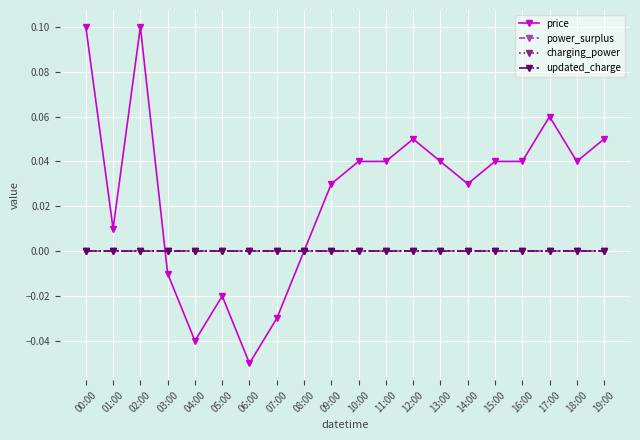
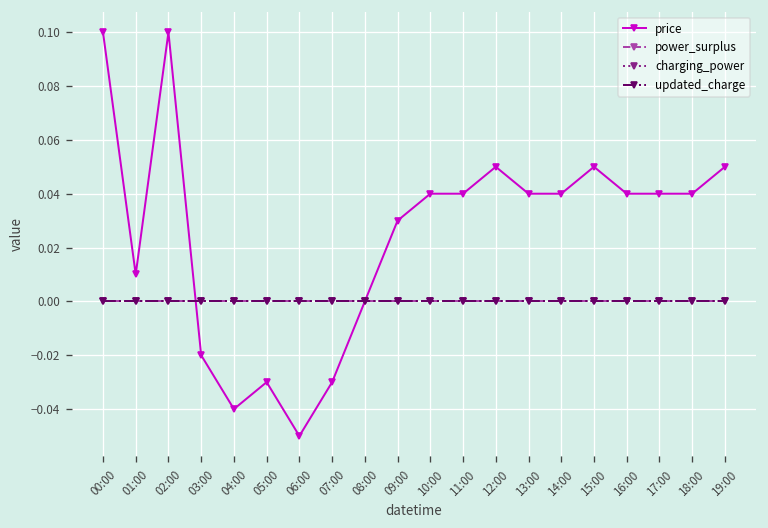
  {
    "price": {
      "00:00": 0.10,
      "01:00": 0.01,
      "02:00": 0.10,
-     "03:00": -0.01,
+     "03:00": -0.02,
      "04:00": -0.04,
-     "05:00": -0.02,
+     "05:00": -0.03,
      "06:00": -0.05,
      "07:00": -0.03,
      "09:00": 0.03,
      "10:00": 0.04,
      "11:00": 0.04,
      "12:00": 0.05,
      "13:00": 0.04,
-     "14:00": 0.03,
-     "15:00": 0.04,
+     "14:00": 0.04,
+     "15:00": 0.05,
      "16:00": 0.04,
-     "17:00": 0.06,
+     "17:00": 0.04,
      "18:00": 0.04,
      "19:00": 0.05
    },
    "updated_charge": {
      "00:00": 0.00,
      "01:00": 0.00,
      "02:00": 0.00,
      "03:00": 0.00,
      "04:00": 0.00,
      "05:00": 0.00,
      "06:00": 0.00,
      "07:00": 0.00,
      "09:00": 0.00,
      "10:00": 0.00,
      "11:00": 0.00,
      "12:00": 0.00,
      "13:00": 0.00,
      "14:00": 0.00,
      "15:00": 0.00,
      "16:00": 0.00,
      "17:00": 0.00,
      "18:00": 0.00,
      "19:00": 0.00
    }
  }
